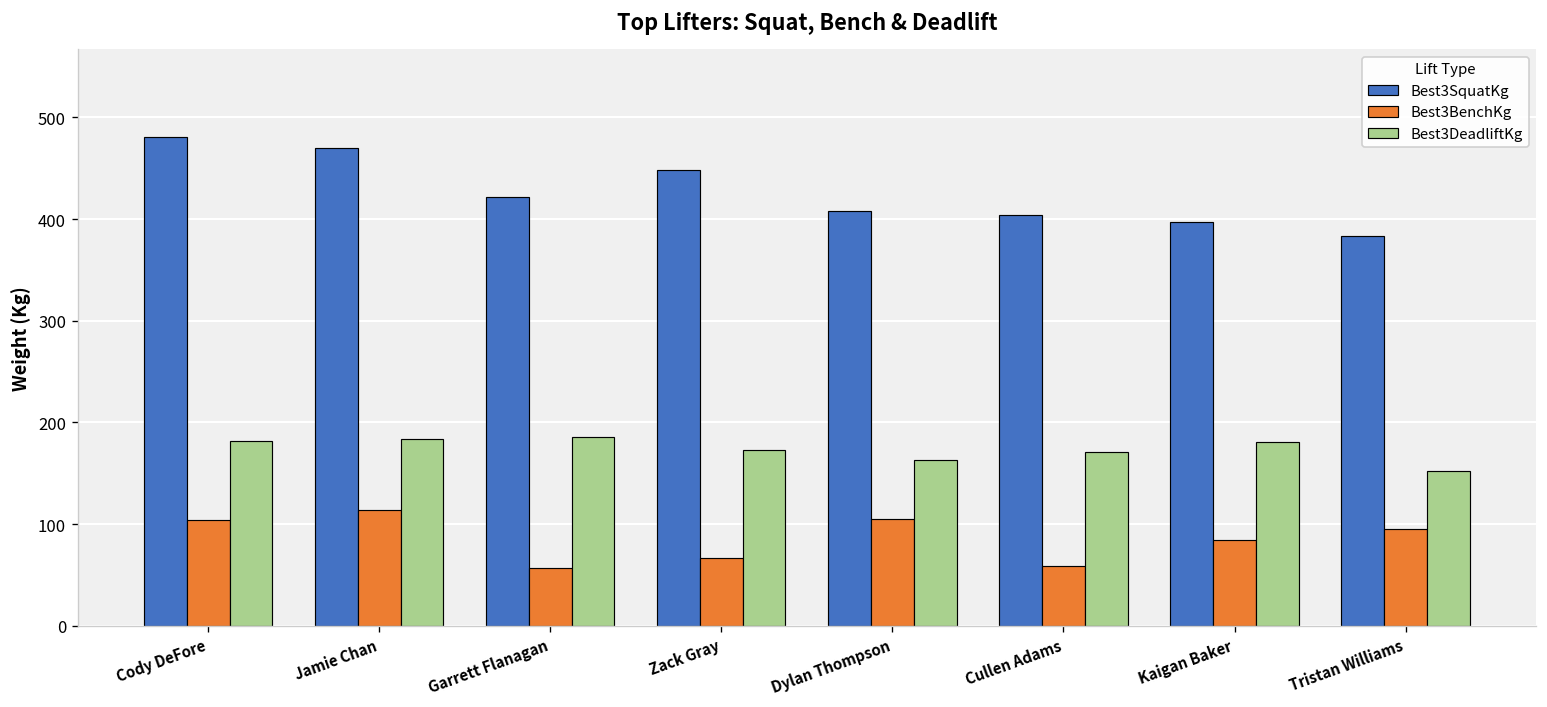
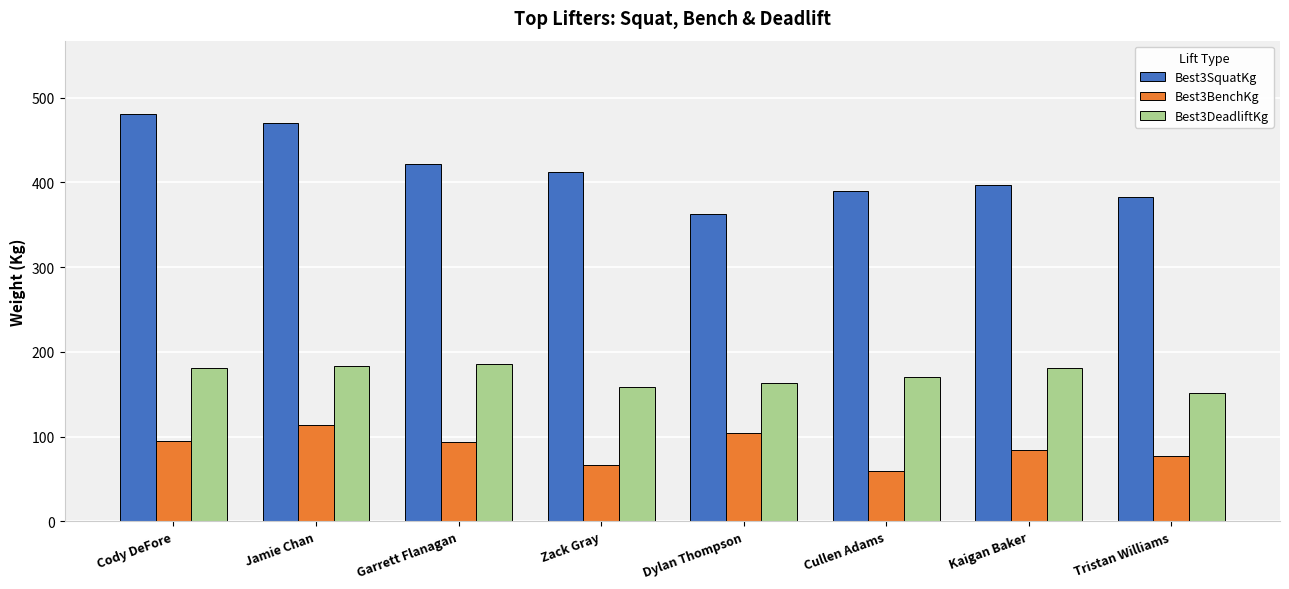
  {
    "Best3SquatKg": {
      "Cody DeFore": 480,
      "Jamie Chan": 470,
      "Garrett Flanagan": 420,
-     "Zack Gray": 450,
-     "Dylan Thompson": 410,
-     "Cullen Adams": 400,
+     "Zack Gray": 410,
+     "Dylan Thompson": 360,
+     "Cullen Adams": 390,
      "Kaigan Baker": 400,
      "Tristan Williams": 380
    },
    "Best3BenchKg": {
-     "Cody DeFore": 100,
+     "Cody DeFore": 90,
      "Jamie Chan": 110,
-     "Garrett Flanagan": 60,
+     "Garrett Flanagan": 90,
      "Zack Gray": 70,
      "Dylan Thompson": 100,
      "Cullen Adams": 60,
      "Kaigan Baker": 80,
-     "Tristan Williams": 100
+     "Tristan Williams": 80
    },
    "Best3DeadliftKg": {
      "Cody DeFore": 180,
      "Jamie Chan": 180,
      "Garrett Flanagan": 190,
-     "Zack Gray": 170,
+     "Zack Gray": 160,
      "Dylan Thompson": 160,
      "Cullen Adams": 170,
      "Kaigan Baker": 180,
      "Tristan Williams": 150
    }
  }
